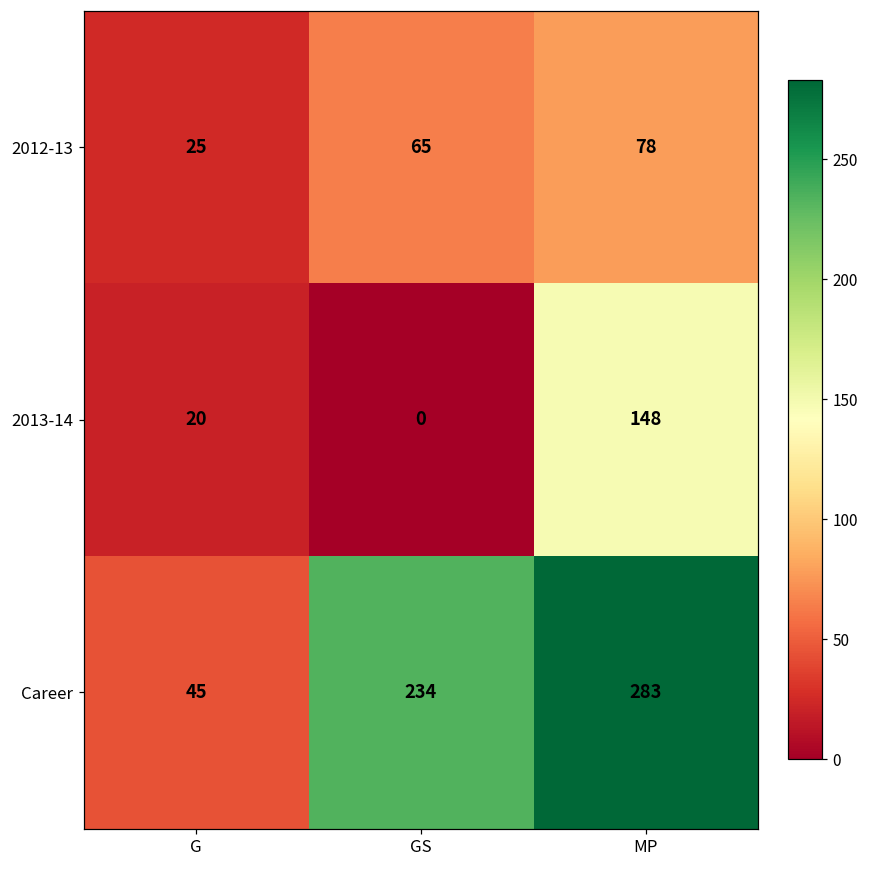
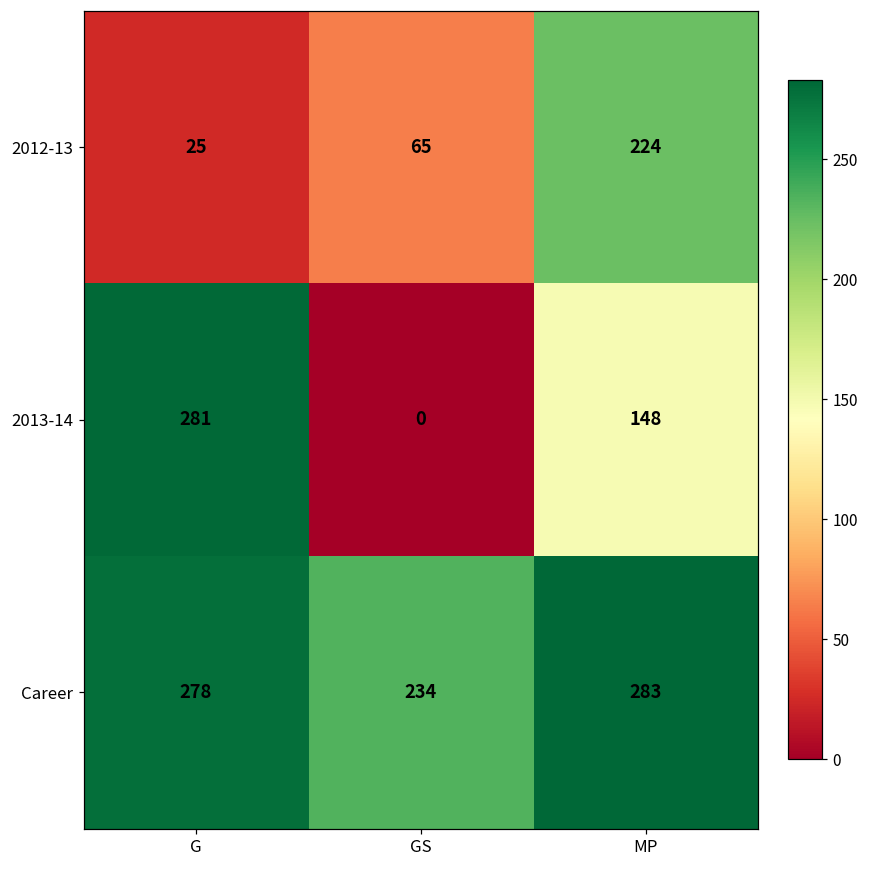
  {
    "2012-13": {
      "G": 25,
      "GS": 65,
-     "MP": 78
+     "MP": 224
    },
    "2013-14": {
-     "G": 20,
+     "G": 281,
      "GS": 0,
      "MP": 148
    },
    "Career": {
-     "G": 45,
+     "G": 278,
      "GS": 234,
      "MP": 283
    }
  }
